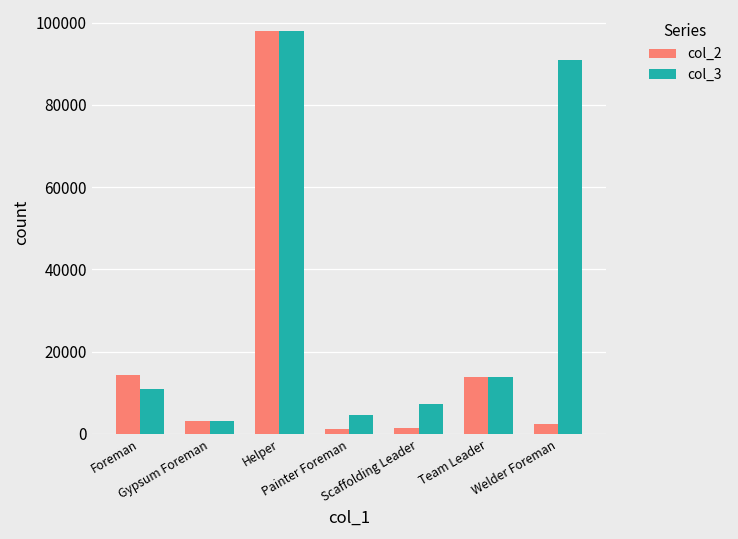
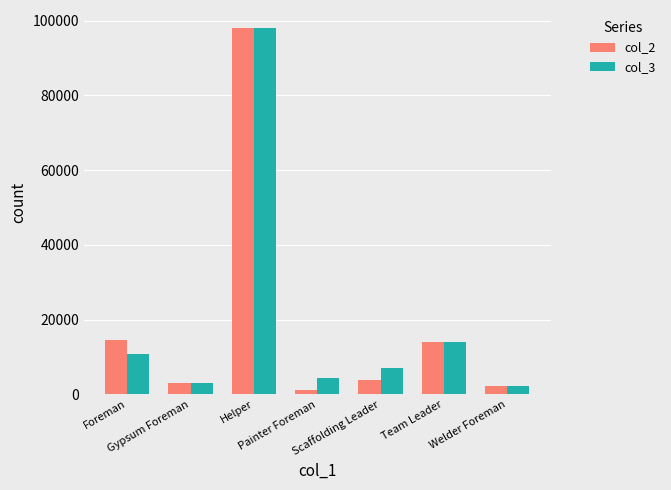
  {
    "col_2": {
      "Foreman": 14000,
      "Gypsum Foreman": 3000,
      "Helper": 98000,
      "Painter Foreman": 1000,
-     "Scaffolding Leader": 2000,
+     "Scaffolding Leader": 4000,
      "Team Leader": 14000,
      "Welder Foreman": 2000
    },
    "col_3": {
      "Foreman": 11000,
      "Gypsum Foreman": 3000,
      "Helper": 98000,
      "Painter Foreman": 5000,
      "Scaffolding Leader": 7000,
      "Team Leader": 14000,
-     "Welder Foreman": 91000
+     "Welder Foreman": 2000
    }
  }
